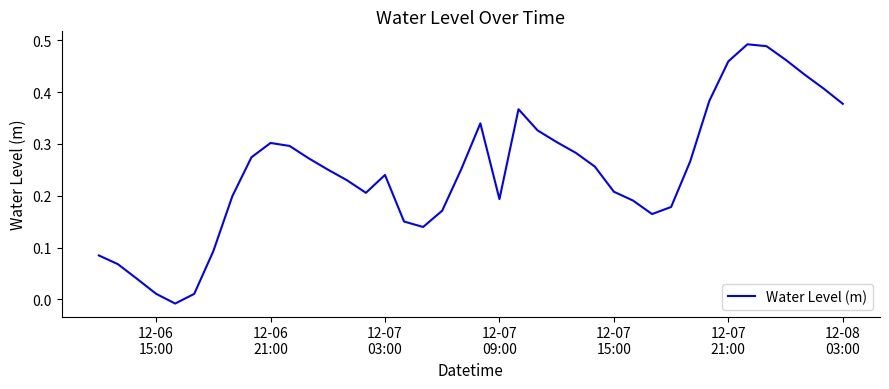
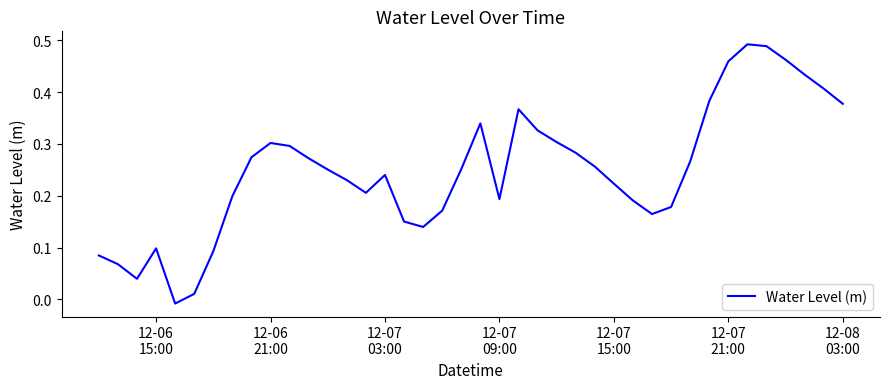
  {
-   "12-06 15:00": 0.01,
+   "12-06 15:00": 0.10,
    "12-06 21:00": 0.30,
    "12-07 03:00": 0.24,
    "12-07 09:00": 0.19,
-   "12-07 15:00": 0.21,
+   "12-07 15:00": 0.22,
    "12-07 21:00": 0.46,
    "12-08 03:00": 0.38
  }
